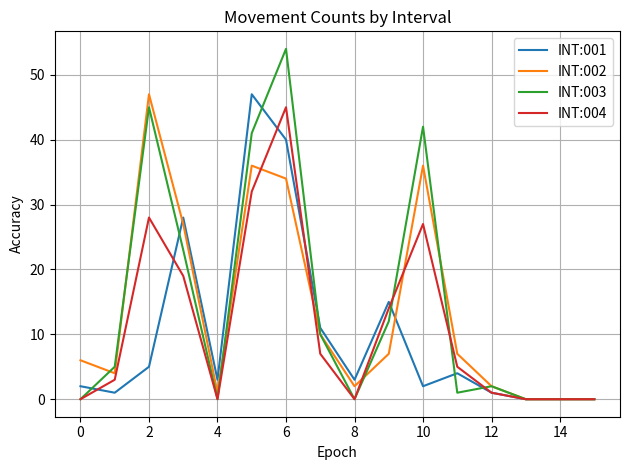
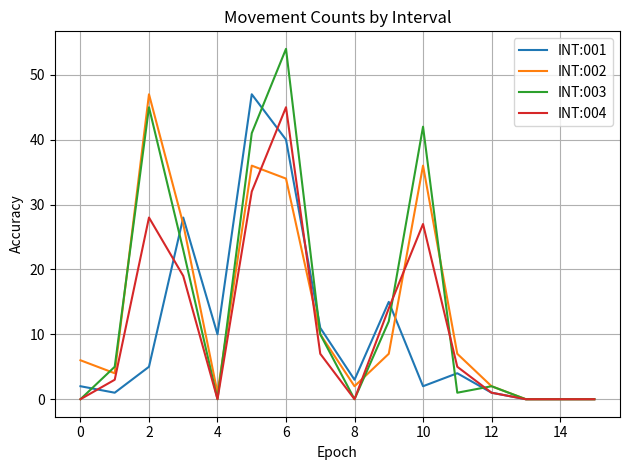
  {
    "INT:001": {
      "0": 2,
      "2": 5,
-     "4": 3,
+     "4": 10,
      "6": 40,
      "8": 3,
      "10": 2
    },
    "INT:002": {
      "0": 6,
      "2": 47,
      "4": 1,
      "6": 34,
      "8": 2,
      "10": 36
    },
    "INT:003": {
      "2": 45,
      "6": 54,
      "10": 42
    },
    "INT:004": {
      "2": 28,
      "6": 45,
      "10": 27
    }
  }
